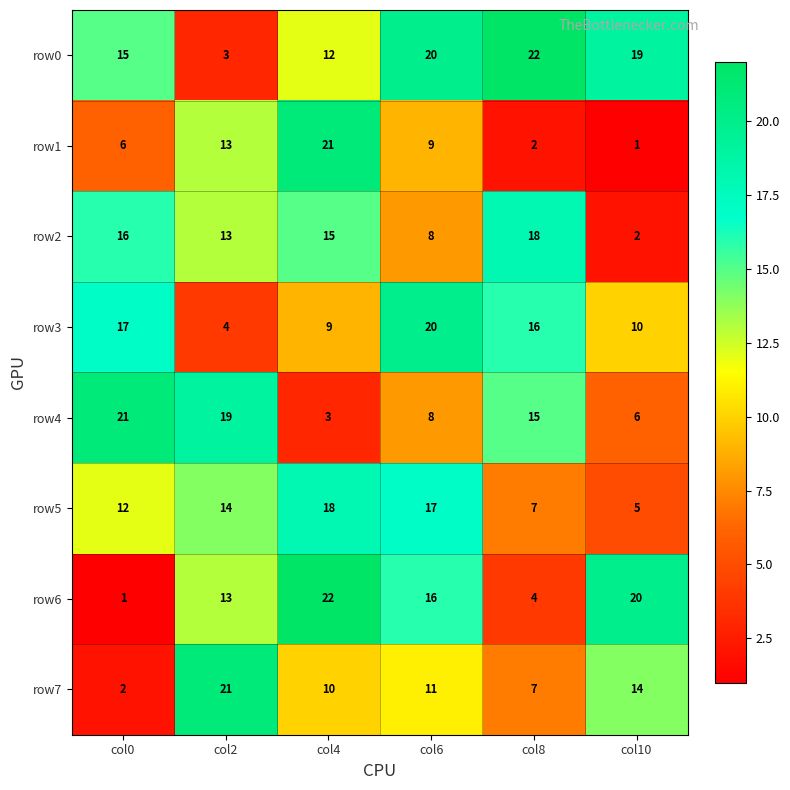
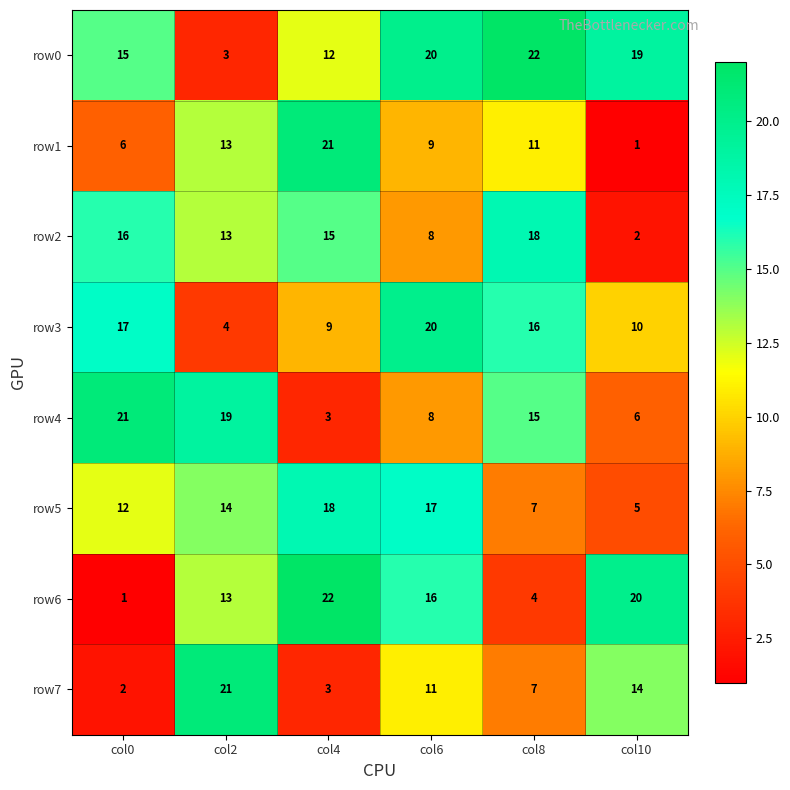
  {
    "row0": {
      "col0": 15,
      "col2": 3,
      "col4": 12,
      "col6": 20,
      "col8": 22,
      "col10": 19
    },
    "row1": {
      "col0": 6,
      "col2": 13,
      "col4": 21,
      "col6": 9,
-     "col8": 2,
+     "col8": 11,
      "col10": 1
    },
    "row2": {
      "col0": 16,
      "col2": 13,
      "col4": 15,
      "col6": 8,
      "col8": 18,
      "col10": 2
    },
    "row3": {
      "col0": 17,
      "col2": 4,
      "col4": 9,
      "col6": 20,
      "col8": 16,
      "col10": 10
    },
    "row4": {
      "col0": 21,
      "col2": 19,
      "col4": 3,
      "col6": 8,
      "col8": 15,
      "col10": 6
    },
    "row5": {
      "col0": 12,
      "col2": 14,
      "col4": 18,
      "col6": 17,
      "col8": 7,
      "col10": 5
    },
    "row6": {
      "col0": 1,
      "col2": 13,
      "col4": 22,
      "col6": 16,
      "col8": 4,
      "col10": 20
    },
    "row7": {
      "col0": 2,
      "col2": 21,
-     "col4": 10,
+     "col4": 3,
      "col6": 11,
      "col8": 7,
      "col10": 14
    }
  }
